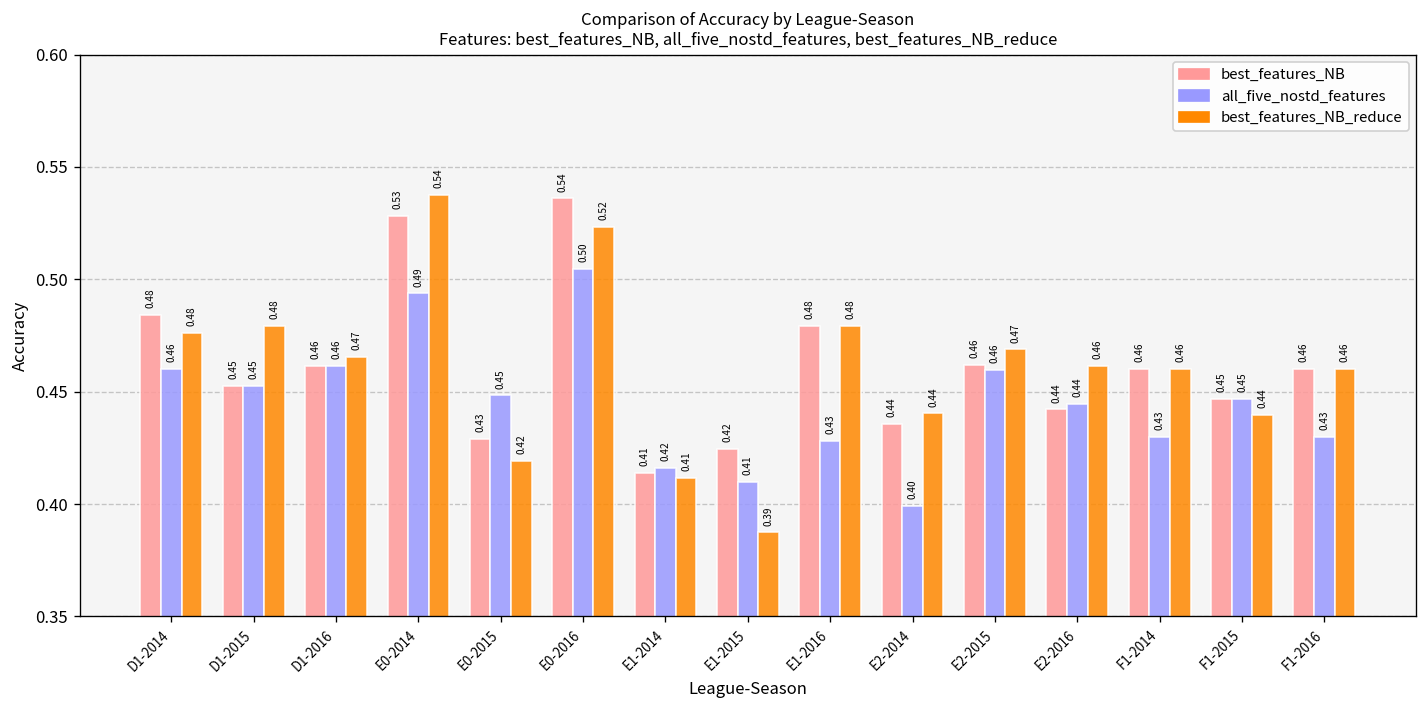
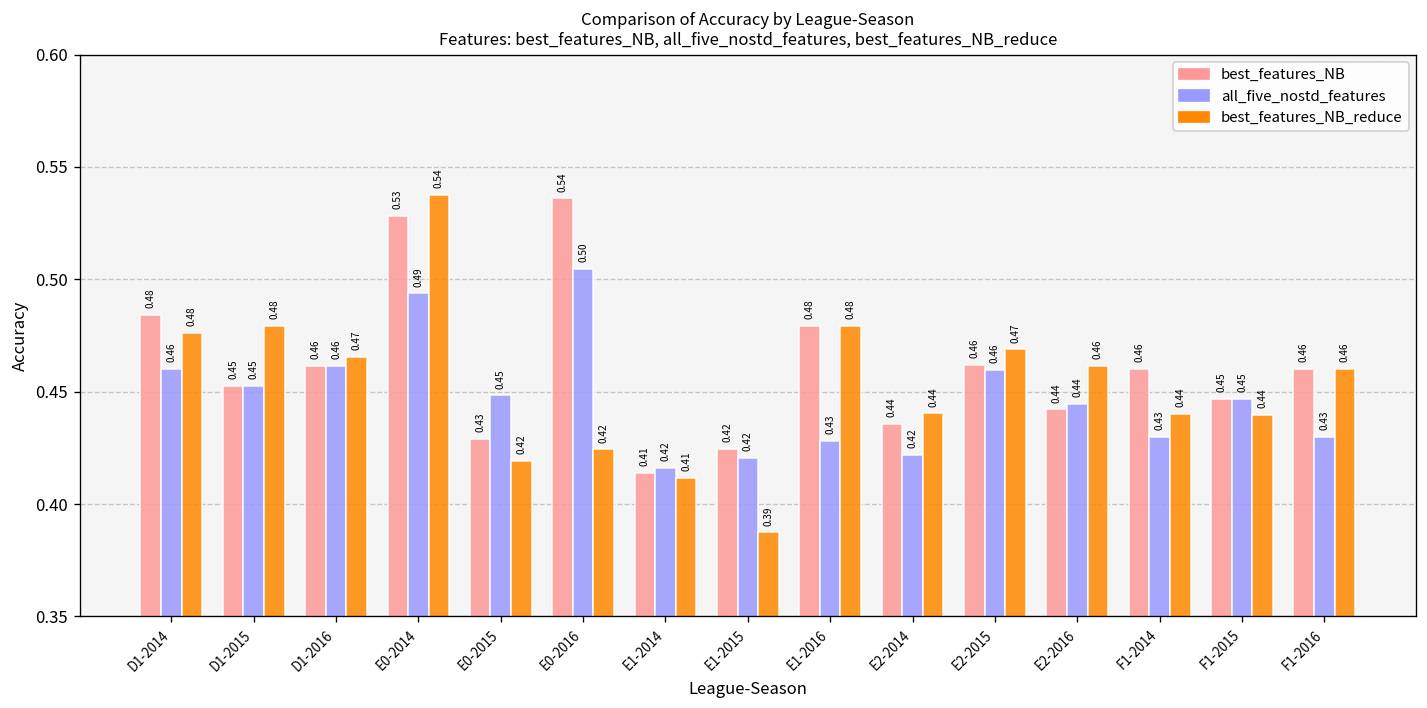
  {
    "best_features_NB": {
      "D1-2014": 0.48,
      "D1-2015": 0.45,
      "D1-2016": 0.46,
      "E0-2014": 0.53,
      "E0-2015": 0.43,
      "E0-2016": 0.54,
      "E1-2014": 0.41,
      "E1-2015": 0.42,
      "E1-2016": 0.48,
      "E2-2014": 0.44,
      "E2-2015": 0.46,
      "E2-2016": 0.44,
      "F1-2014": 0.46,
      "F1-2015": 0.45,
      "F1-2016": 0.46
    },
    "all_five_nostd_features": {
      "D1-2014": 0.46,
      "D1-2015": 0.45,
      "D1-2016": 0.46,
      "E0-2014": 0.49,
      "E0-2015": 0.45,
      "E0-2016": 0.50,
      "E1-2014": 0.42,
-     "E1-2015": 0.41,
+     "E1-2015": 0.42,
      "E1-2016": 0.43,
-     "E2-2014": 0.40,
+     "E2-2014": 0.42,
      "E2-2015": 0.46,
      "E2-2016": 0.44,
      "F1-2014": 0.43,
      "F1-2015": 0.45,
      "F1-2016": 0.43
    },
    "best_features_NB_reduce": {
      "D1-2014": 0.48,
      "D1-2015": 0.48,
      "D1-2016": 0.47,
      "E0-2014": 0.54,
      "E0-2015": 0.42,
-     "E0-2016": 0.52,
+     "E0-2016": 0.42,
      "E1-2014": 0.41,
      "E1-2015": 0.39,
      "E1-2016": 0.48,
      "E2-2014": 0.44,
      "E2-2015": 0.47,
      "E2-2016": 0.46,
-     "F1-2014": 0.46,
+     "F1-2014": 0.44,
      "F1-2015": 0.44,
      "F1-2016": 0.46
    }
  }
